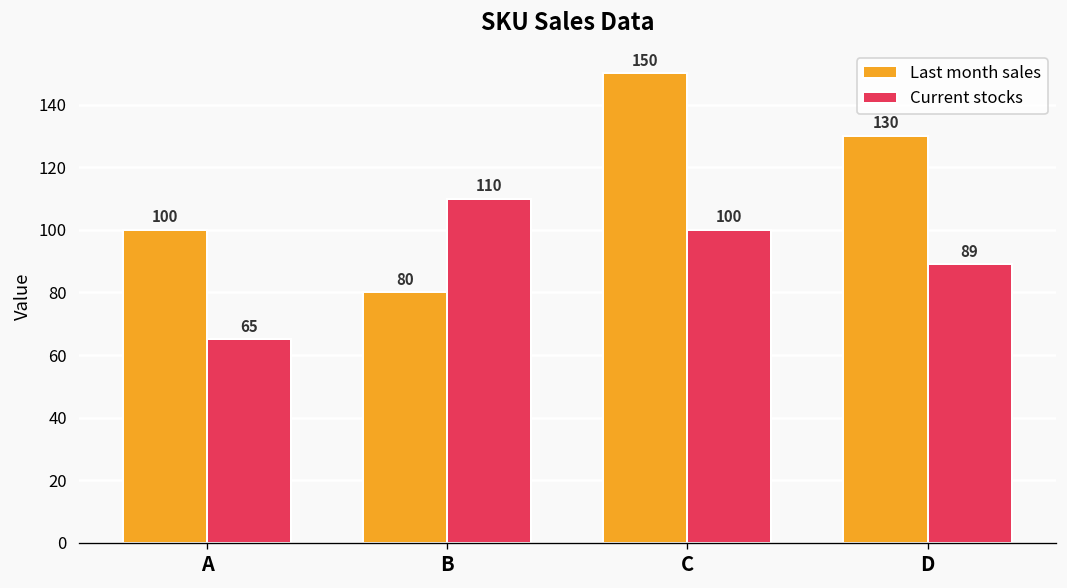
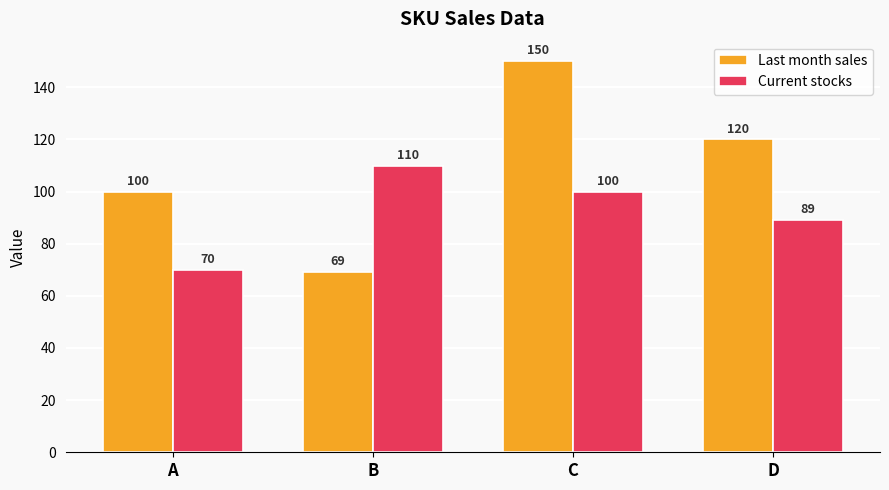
  {
    "Last month sales": {
      "A": 100,
-     "B": 80,
+     "B": 69,
      "C": 150,
-     "D": 130
+     "D": 120
    },
    "Current stocks": {
-     "A": 65,
+     "A": 70,
      "B": 110,
      "C": 100,
      "D": 89
    }
  }
